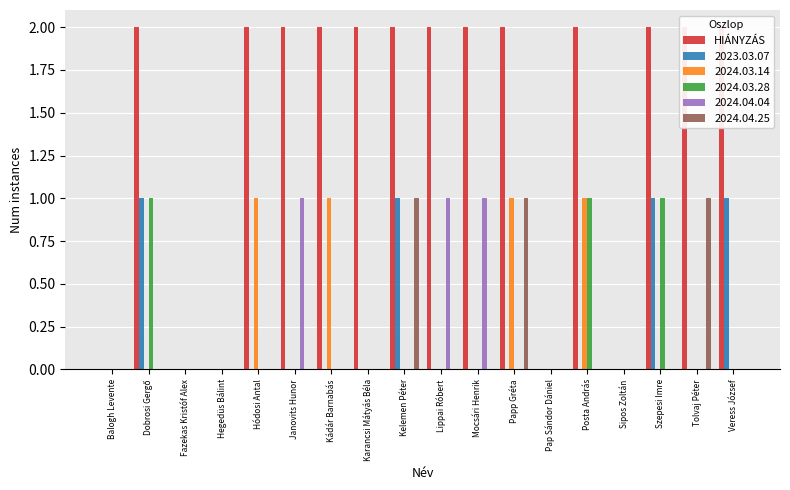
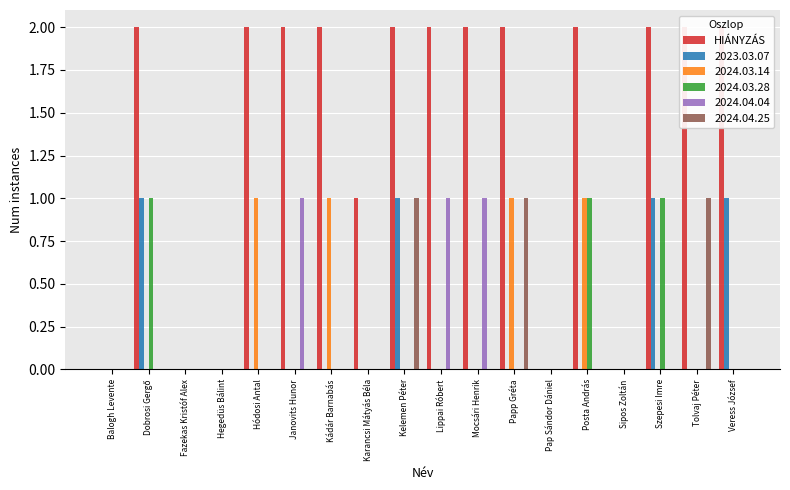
  {
    "HIÁNYZÁS": {
      "Balogh Levente": 0,
      "Dobrosi Gergő": 2,
      "Fazekas Kristóf Alex": 0,
      "Hegedüs Bálint": 0,
      "Hódosi Antal": 2,
      "Janovits Hunor": 2,
      "Kádár Barnabás": 2,
-     "Karancsi Mátyás Béla": 2,
+     "Karancsi Mátyás Béla": 1,
      "Kelemen Péter": 2,
      "Lippai Róbert": 2,
      "Mocsári Henrik": 2,
      "Papp Gréta": 2,
      "Pap Sándor Dániel": 0,
      "Posta András": 2,
      "Sipos Zoltán": 0,
      "Szepesi Imre": 2
    },
    "2023.03.07": {
      "Balogh Levente": 0,
      "Dobrosi Gergő": 1,
      "Fazekas Kristóf Alex": 0,
      "Hegedüs Bálint": 0,
      "Hódosi Antal": 0,
      "Janovits Hunor": 0,
      "Kádár Barnabás": 0,
      "Karancsi Mátyás Béla": 0,
      "Kelemen Péter": 1,
      "Lippai Róbert": 0,
      "Mocsári Henrik": 0,
      "Papp Gréta": 0,
      "Pap Sándor Dániel": 0,
      "Posta András": 0,
      "Sipos Zoltán": 0,
      "Szepesi Imre": 1,
      "Tolvaj Péter": 0,
      "Veress József": 1
    },
    "2024.03.14": {
      "Balogh Levente": 0,
      "Dobrosi Gergő": 0,
      "Fazekas Kristóf Alex": 0,
      "Hegedüs Bálint": 0,
      "Hódosi Antal": 1,
      "Janovits Hunor": 0,
      "Kádár Barnabás": 1,
      "Karancsi Mátyás Béla": 0,
      "Kelemen Péter": 0,
      "Lippai Róbert": 0,
      "Mocsári Henrik": 0,
      "Papp Gréta": 1,
      "Pap Sándor Dániel": 0,
      "Posta András": 1,
      "Sipos Zoltán": 0,
      "Szepesi Imre": 0,
      "Tolvaj Péter": 0,
      "Veress József": 0
    },
    "2024.03.28": {
      "Balogh Levente": 0,
      "Dobrosi Gergő": 1,
      "Fazekas Kristóf Alex": 0,
      "Hegedüs Bálint": 0,
      "Hódosi Antal": 0,
      "Janovits Hunor": 0,
      "Kádár Barnabás": 0,
      "Karancsi Mátyás Béla": 0,
      "Kelemen Péter": 0,
      "Lippai Róbert": 0,
      "Mocsári Henrik": 0,
      "Papp Gréta": 0,
      "Pap Sándor Dániel": 0,
      "Posta András": 1,
      "Sipos Zoltán": 0,
      "Szepesi Imre": 1,
      "Tolvaj Péter": 0,
      "Veress József": 0
    },
    "2024.04.04": {
      "Balogh Levente": 0,
      "Dobrosi Gergő": 0,
      "Fazekas Kristóf Alex": 0,
      "Hegedüs Bálint": 0,
      "Hódosi Antal": 0,
      "Janovits Hunor": 1,
      "Kádár Barnabás": 0,
      "Karancsi Mátyás Béla": 0,
      "Kelemen Péter": 0,
      "Lippai Róbert": 1,
      "Mocsári Henrik": 1,
      "Papp Gréta": 0,
      "Pap Sándor Dániel": 0,
      "Posta András": 0,
      "Sipos Zoltán": 0,
      "Szepesi Imre": 0,
      "Tolvaj Péter": 0,
      "Veress József": 0
    },
    "2024.04.25": {
      "Balogh Levente": 0,
      "Dobrosi Gergő": 0,
      "Fazekas Kristóf Alex": 0,
      "Hegedüs Bálint": 0,
      "Hódosi Antal": 0,
      "Janovits Hunor": 0,
      "Kádár Barnabás": 0,
      "Karancsi Mátyás Béla": 0,
      "Kelemen Péter": 1,
      "Lippai Róbert": 0,
      "Mocsári Henrik": 0,
      "Papp Gréta": 1,
      "Pap Sándor Dániel": 0,
      "Posta András": 0,
      "Sipos Zoltán": 0,
      "Szepesi Imre": 0,
      "Tolvaj Péter": 1,
      "Veress József": 0
    }
  }
